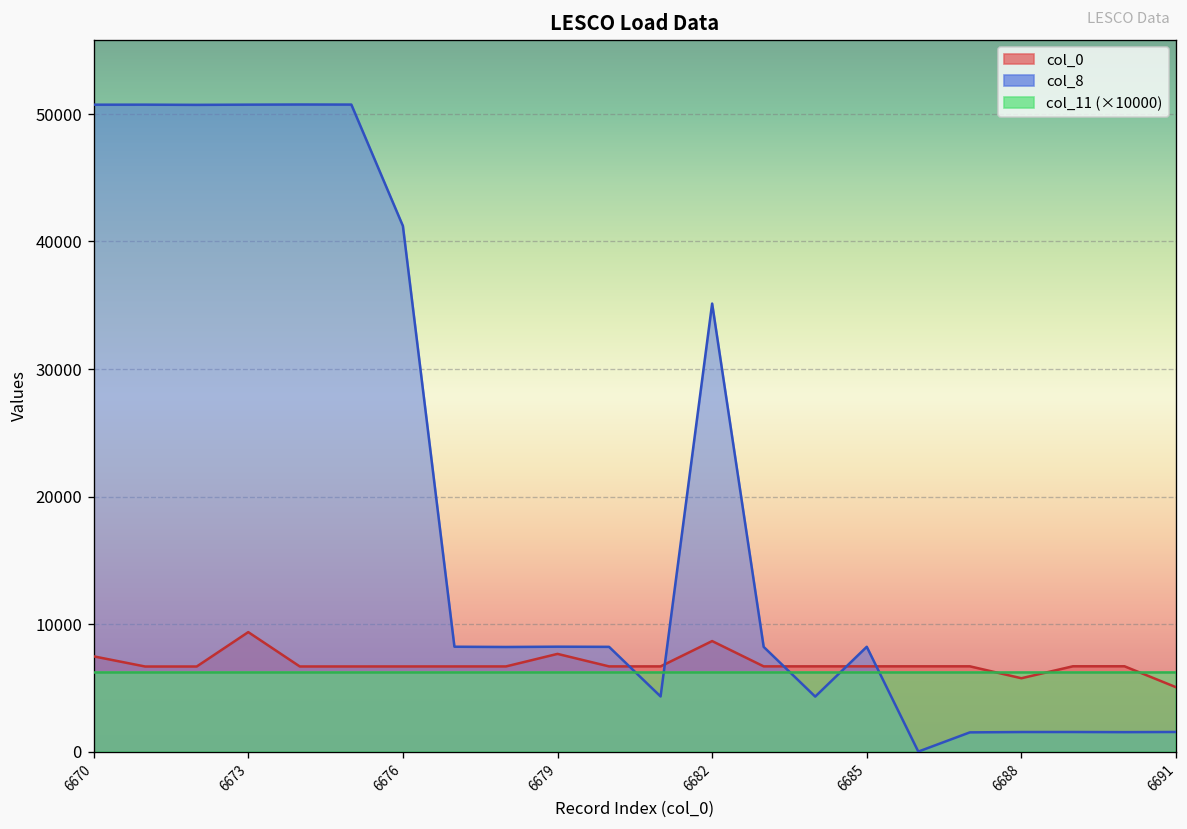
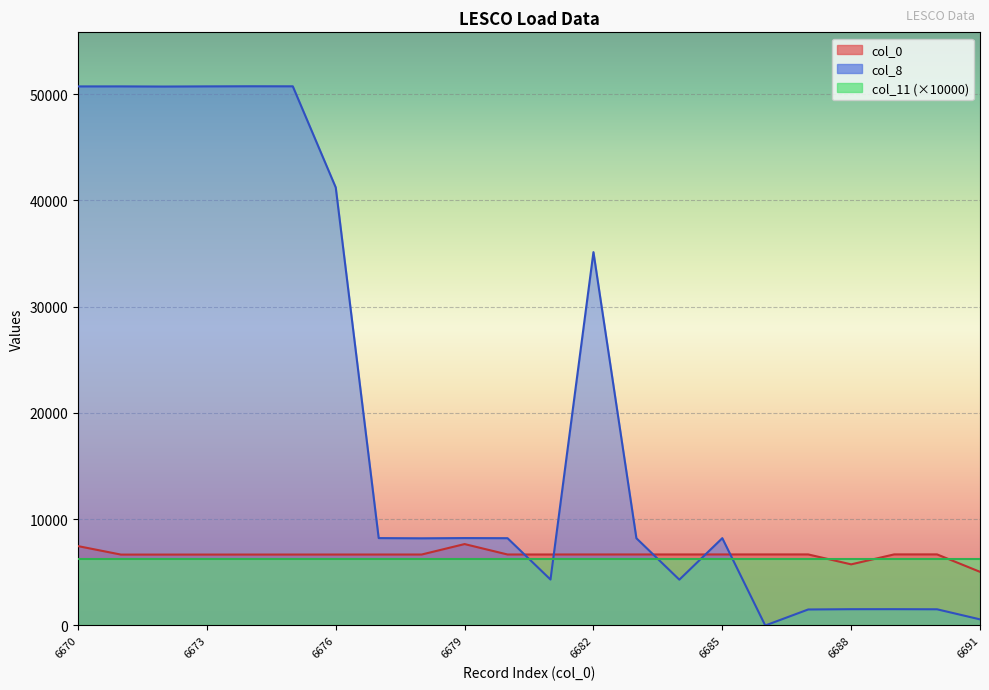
  {
    "col_0": {
      "6670": 7500,
-     "6673": 9400,
+     "6673": 6700,
      "6676": 6700,
      "6679": 7700,
-     "6682": 8700,
+     "6682": 6700,
      "6685": 6700,
      "6688": 5800,
      "6691": 5000
    },
    "col_8": {
      "6670": 50700,
      "6673": 50700,
      "6676": 41200,
      "6679": 8200,
      "6682": 35100,
      "6685": 8200,
      "6688": 1500,
-     "6691": 1500
+     "6691": 600
    },
    "col_11 (×10000)": {
      "6670": 6300,
      "6673": 6300,
      "6676": 6300,
      "6679": 6300,
      "6682": 6300,
      "6685": 6300,
      "6688": 6300,
      "6691": 6300
    }
  }
